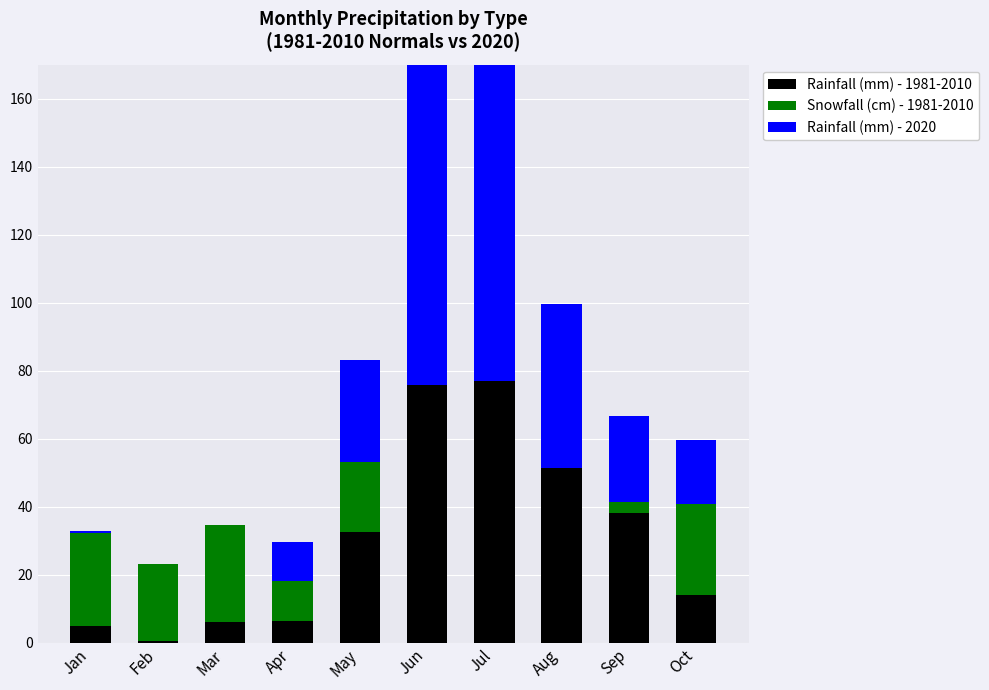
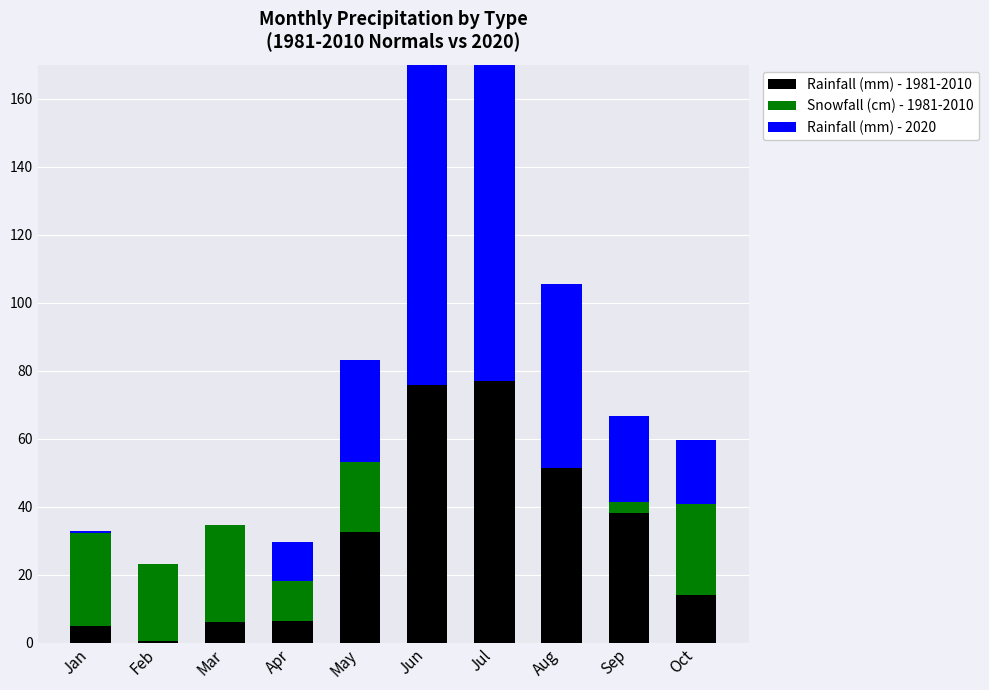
  {
    "Rainfall (mm) - 1981-2010": {
      "Jan": 5,
      "Mar": 6,
      "Apr": 6,
      "May": 33,
      "Jun": 76,
      "Jul": 77,
      "Aug": 51,
      "Sep": 38,
      "Oct": 14
    },
    "Snowfall (cm) - 1981-2010": {
      "Jan": 27,
      "Feb": 23,
      "Mar": 28,
      "Apr": 12,
      "May": 21,
      "Jun": 0,
      "Jul": 0,
      "Aug": 0,
      "Sep": 3,
      "Oct": 27
    },
    "Rainfall (mm) - 2020": {
      "Feb": 0,
      "Mar": 0,
      "Apr": 12,
      "May": 30,
-     "Aug": 48,
+     "Aug": 54,
      "Sep": 25,
      "Oct": 19
    }
  }
